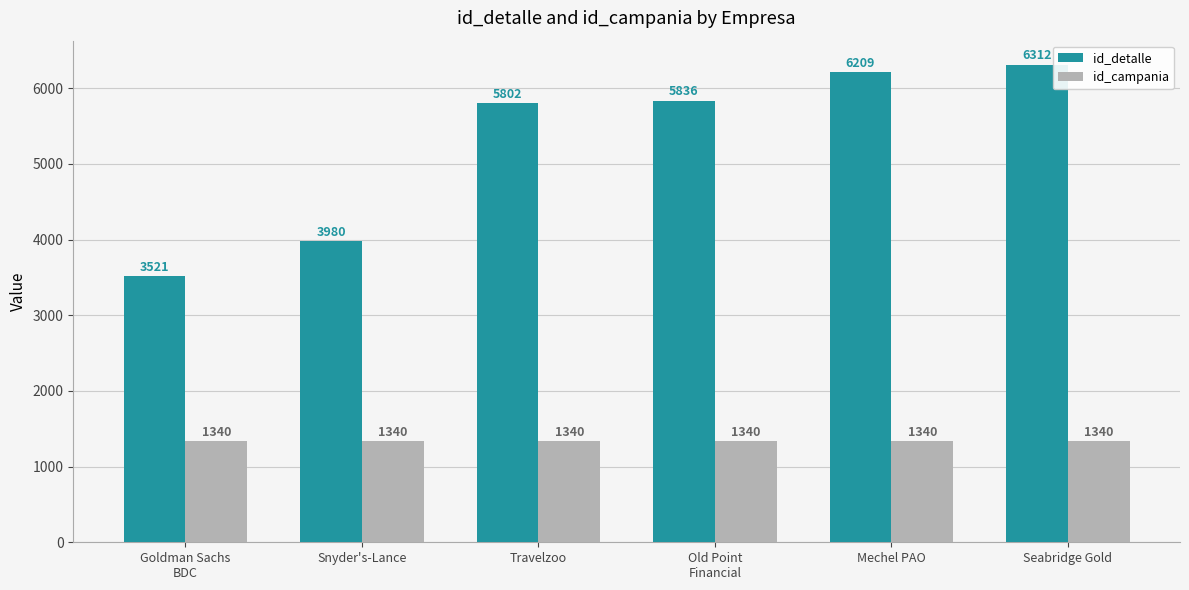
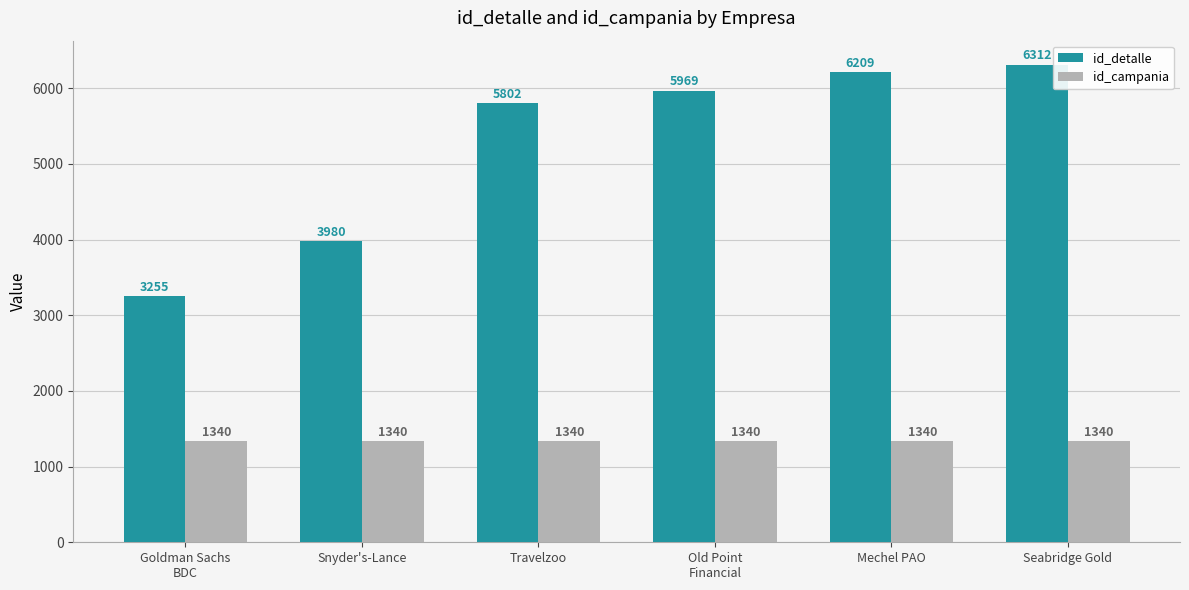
  {
    "id_detalle": {
-     "Goldman Sachs BDC": 3521,
+     "Goldman Sachs BDC": 3255,
      "Snyder's-Lance": 3980,
      "Travelzoo": 5802,
-     "Old Point Financial": 5836,
+     "Old Point Financial": 5969,
      "Mechel PAO": 6209,
      "Seabridge Gold": 6312
    },
    "id_campania": {
      "Goldman Sachs BDC": 1340,
      "Snyder's-Lance": 1340,
      "Travelzoo": 1340,
      "Old Point Financial": 1340,
      "Mechel PAO": 1340,
      "Seabridge Gold": 1340
    }
  }
